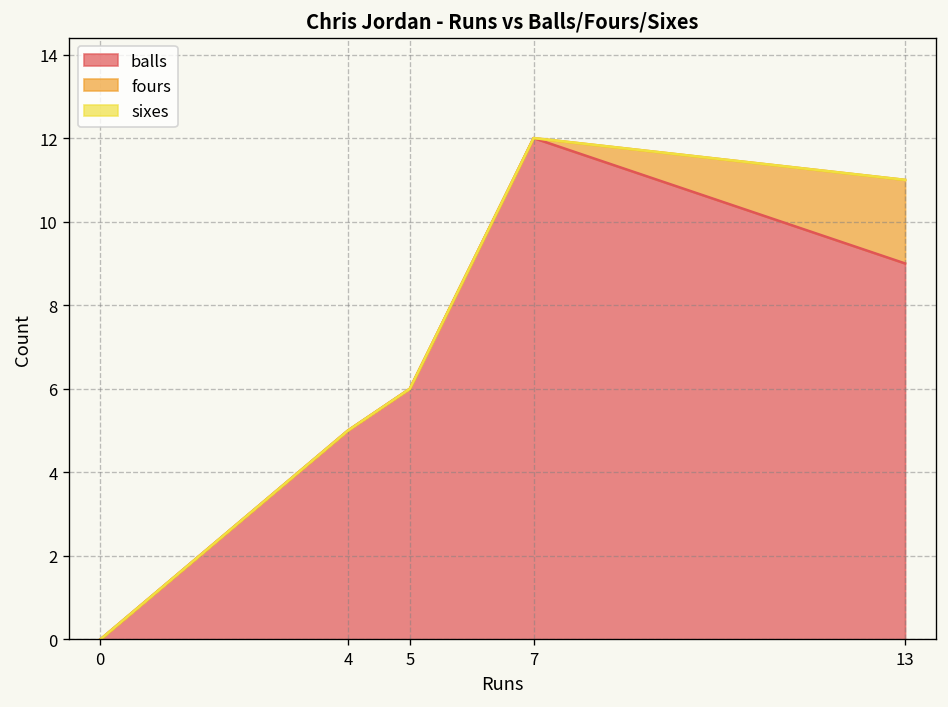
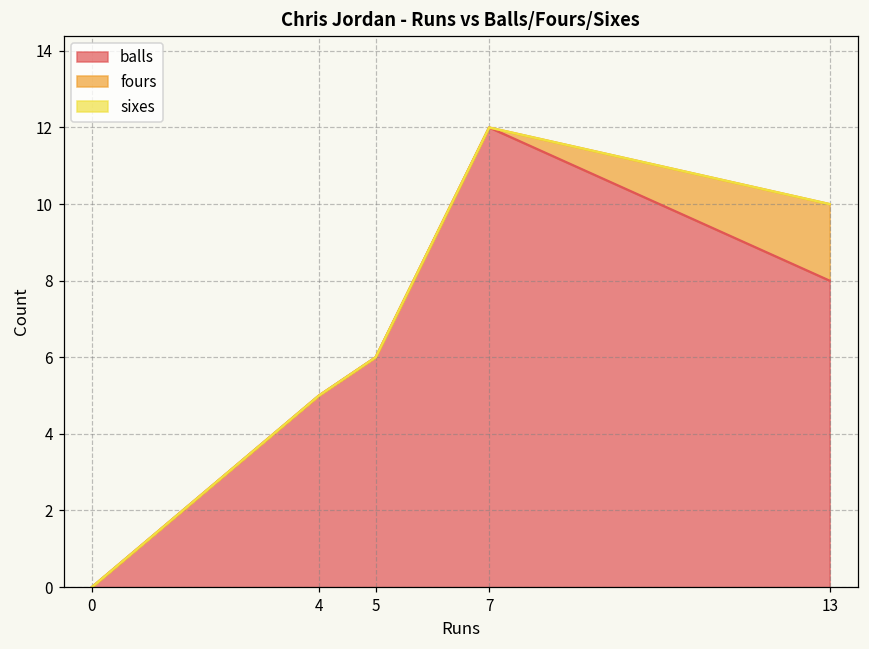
  {
    "balls": {
-     "13": 9
+     "13": 8
    }
  }
